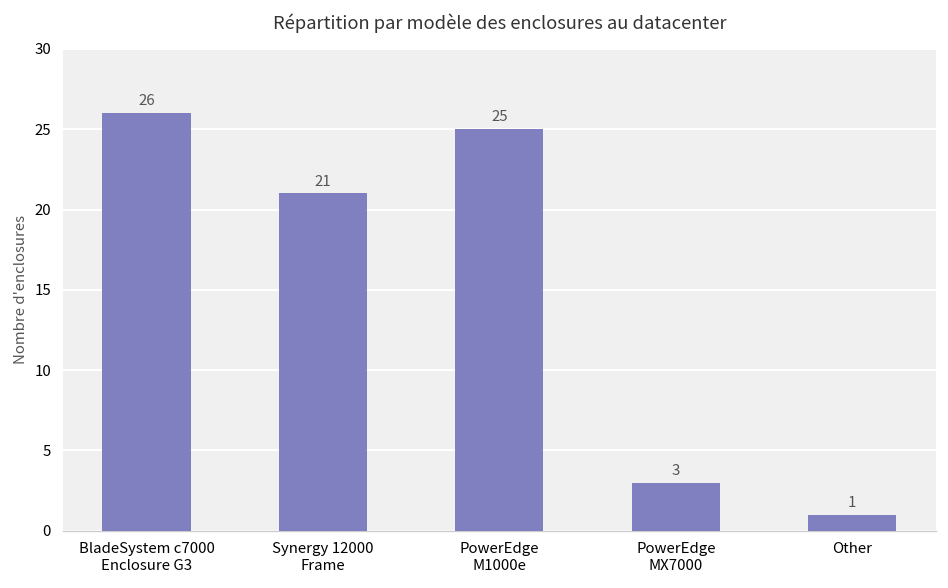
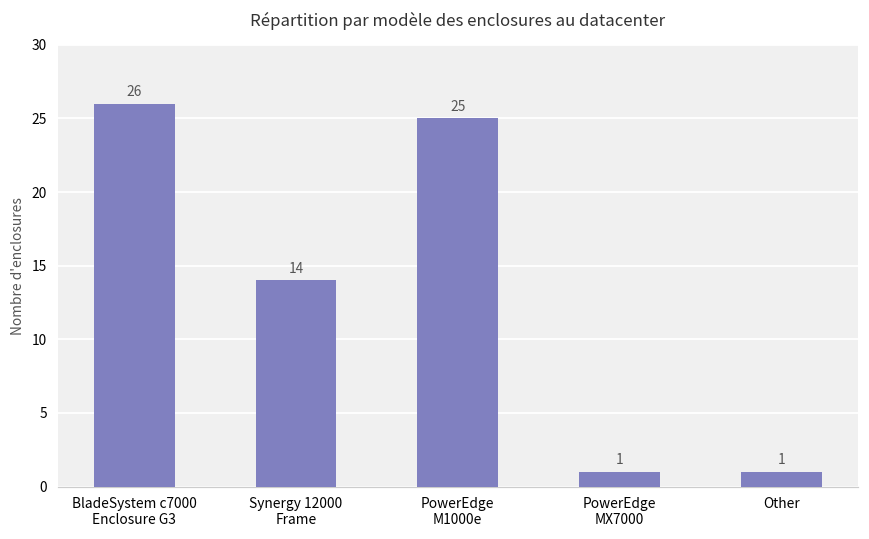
  {
    "BladeSystem c7000 Enclosure G3": 26,
-   "Synergy 12000 Frame": 21,
+   "Synergy 12000 Frame": 14,
    "PowerEdge M1000e": 25,
-   "PowerEdge MX7000": 3,
+   "PowerEdge MX7000": 1,
    "Other": 1
  }
